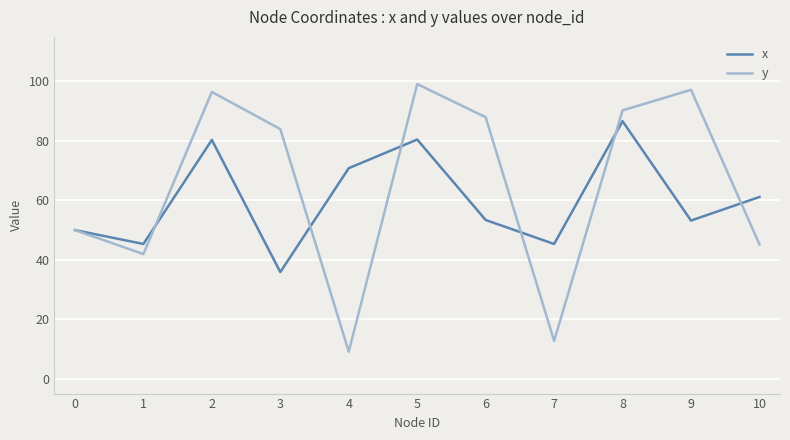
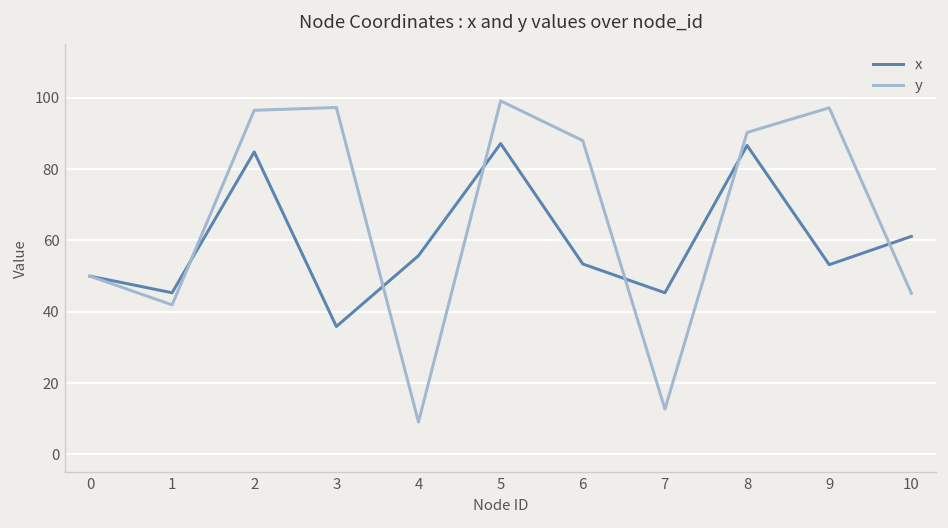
  {
    "x": {
      "1": 45,
-     "2": 80,
+     "2": 85,
      "3": 36,
-     "4": 71,
-     "5": 80,
+     "4": 56,
+     "5": 87,
      "6": 53,
      "7": 45,
      "8": 87,
      "9": 53,
      "10": 61
    },
    "y": {
      "1": 42,
      "2": 96,
-     "3": 84,
+     "3": 97,
      "4": 9,
      "5": 99,
      "6": 88,
      "7": 13,
      "8": 90,
      "9": 97,
      "10": 45
    }
  }
